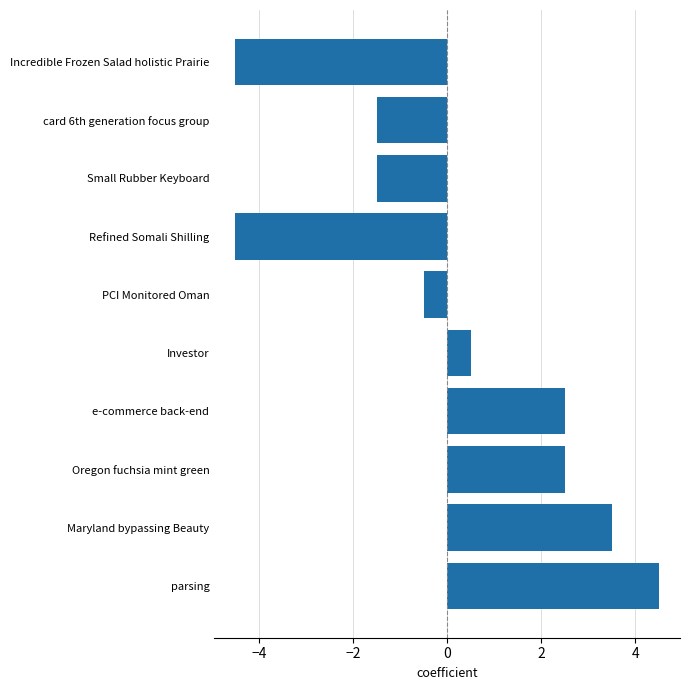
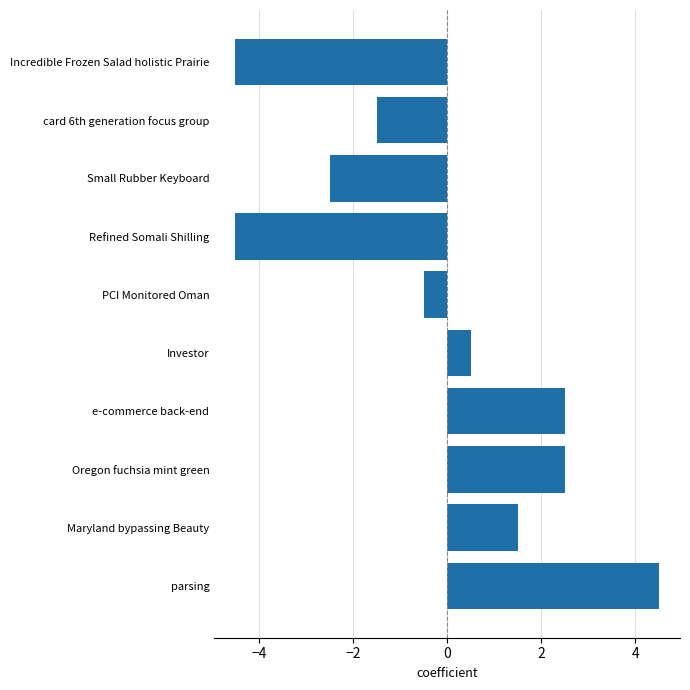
  {
    "Incredible Frozen Salad holistic Prairie": -4.5,
    "card 6th generation focus group": -1.5,
-   "Small Rubber Keyboard": -1.5,
+   "Small Rubber Keyboard": -2.5,
    "Refined Somali Shilling": -4.5,
    "PCI Monitored Oman": -0.5,
    "Investor": 0.5,
    "e-commerce back-end": 2.5,
    "Oregon fuchsia mint green": 2.5,
-   "Maryland bypassing Beauty": 3.5,
+   "Maryland bypassing Beauty": 1.5,
    "parsing": 4.5
  }
